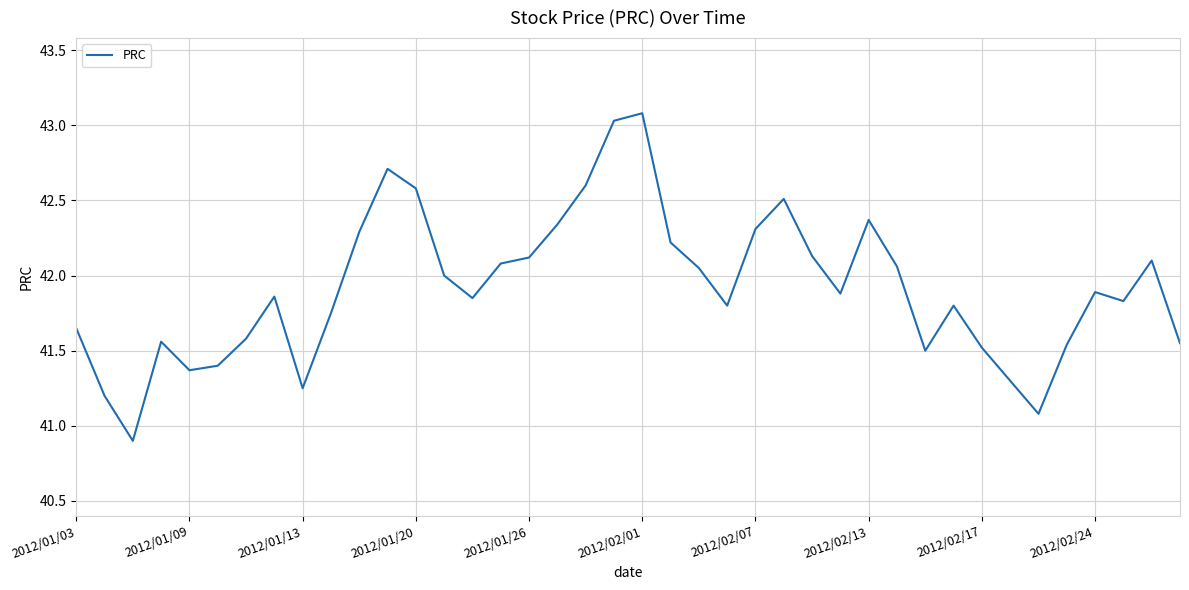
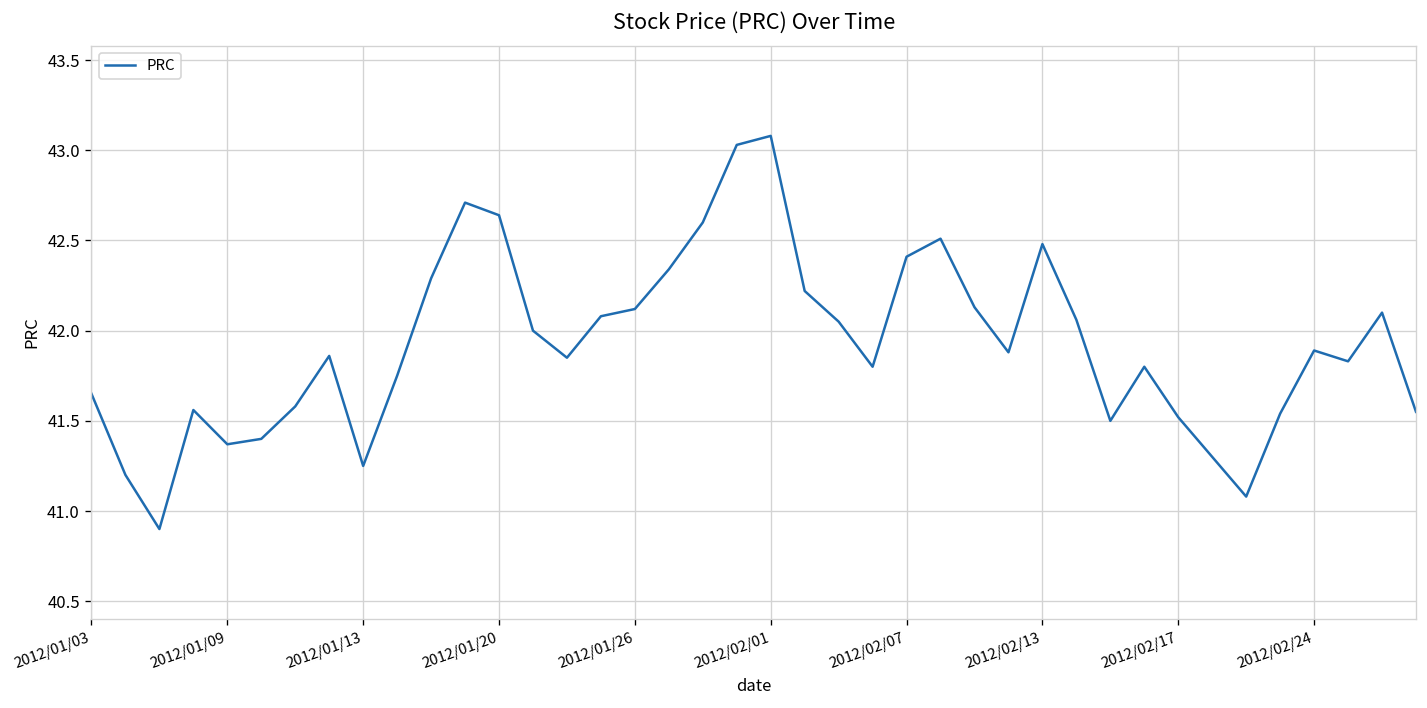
  {
    "2012/01/03": 41.65,
    "2012/01/09": 41.37,
    "2012/01/13": 41.25,
-   "2012/01/20": 42.58,
+   "2012/01/20": 42.64,
    "2012/01/26": 42.12,
    "2012/02/01": 43.08,
-   "2012/02/07": 42.31,
-   "2012/02/13": 42.37,
+   "2012/02/07": 42.41,
+   "2012/02/13": 42.48,
    "2012/02/17": 41.52,
    "2012/02/24": 41.89
  }
